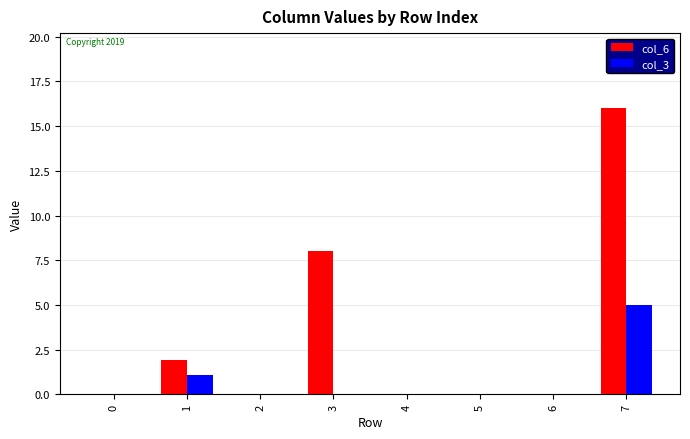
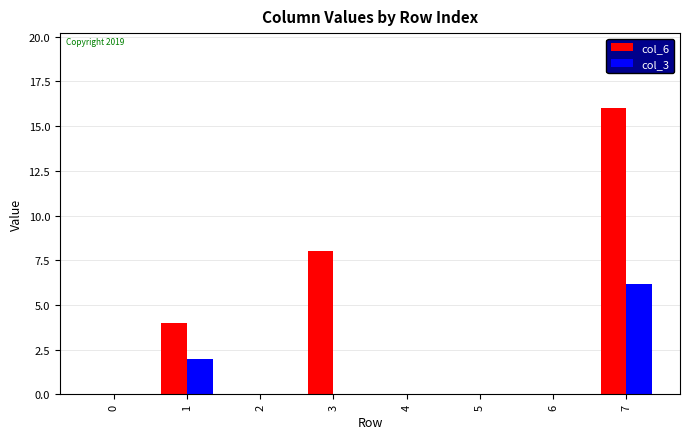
  {
    "col_6": {
      "0": 0.0,
-     "1": 1.9,
+     "1": 4.0,
      "2": 0.0,
      "3": 8.0,
      "4": 0.0,
      "5": 0.0,
      "6": 0.0,
      "7": 16.0
    },
    "col_3": {
      "0": 0.0,
-     "1": 1.1,
+     "1": 2.0,
      "2": 0.0,
      "3": 0.0,
      "4": 0.0,
      "5": 0.0,
      "6": 0.0,
-     "7": 5.0
+     "7": 6.2
    }
  }
